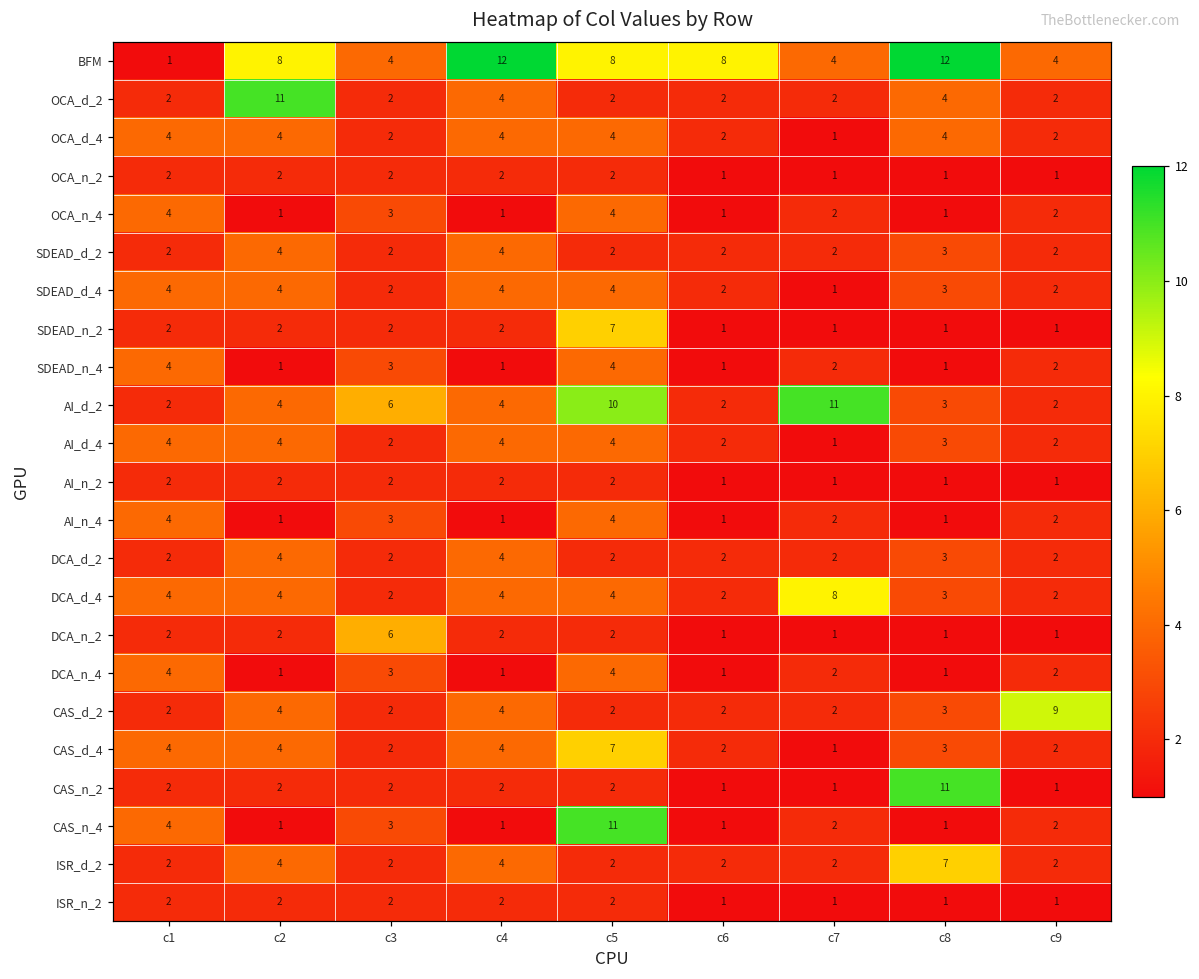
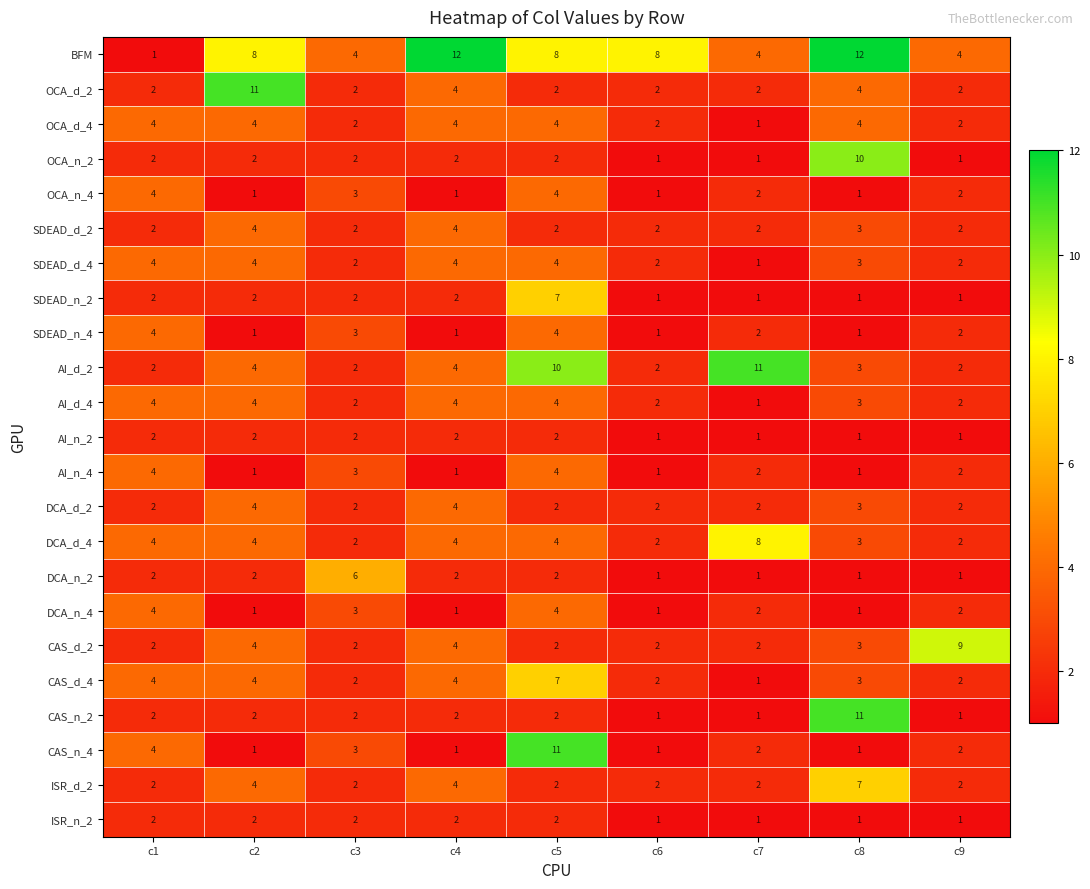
  {
    "OCA_n_2": {
      "c1": 2,
      "c2": 2,
      "c3": 2,
      "c4": 2,
      "c5": 2,
      "c6": 1,
      "c7": 1,
-     "c8": 1,
+     "c8": 10,
      "c9": 1
    },
    "AI_d_2": {
      "c1": 2,
      "c2": 4,
-     "c3": 6,
+     "c3": 2,
      "c4": 4,
      "c5": 10,
      "c6": 2,
      "c7": 11,
      "c8": 3,
      "c9": 2
    }
  }
